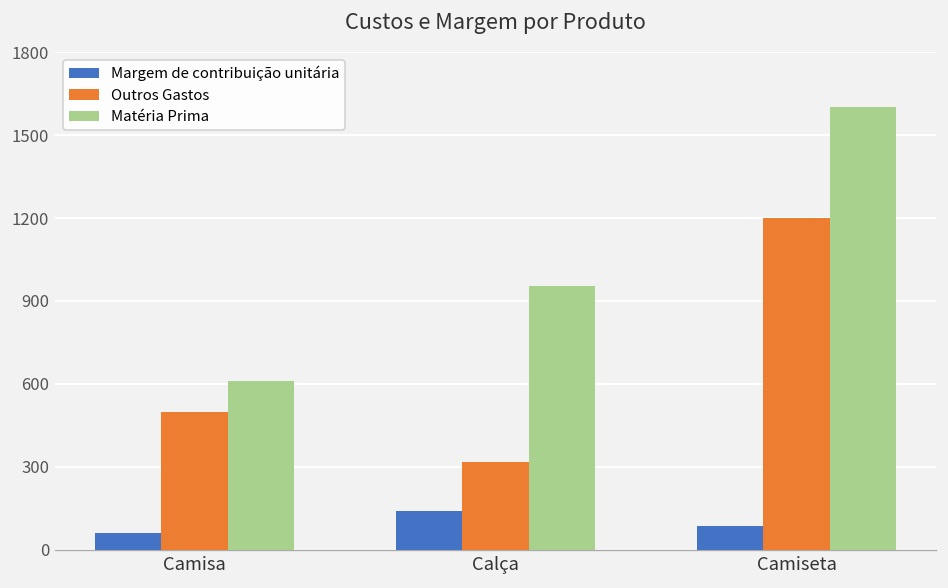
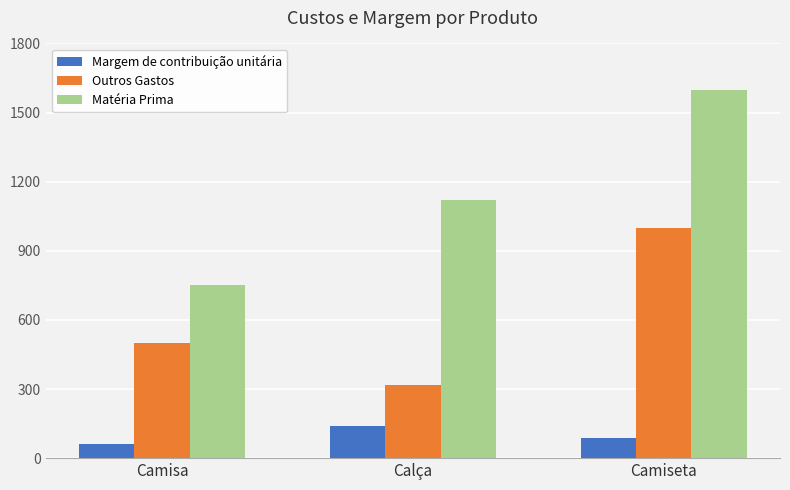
  {
    "Margem de contribuição unitária": {
      "Camisa": 60,
      "Calça": 140,
      "Camiseta": 90
    },
    "Outros Gastos": {
      "Camisa": 500,
      "Calça": 320,
-     "Camiseta": 1200
+     "Camiseta": 1000
    },
    "Matéria Prima": {
-     "Camisa": 610,
-     "Calça": 960,
+     "Camisa": 750,
+     "Calça": 1120,
      "Camiseta": 1600
    }
  }
